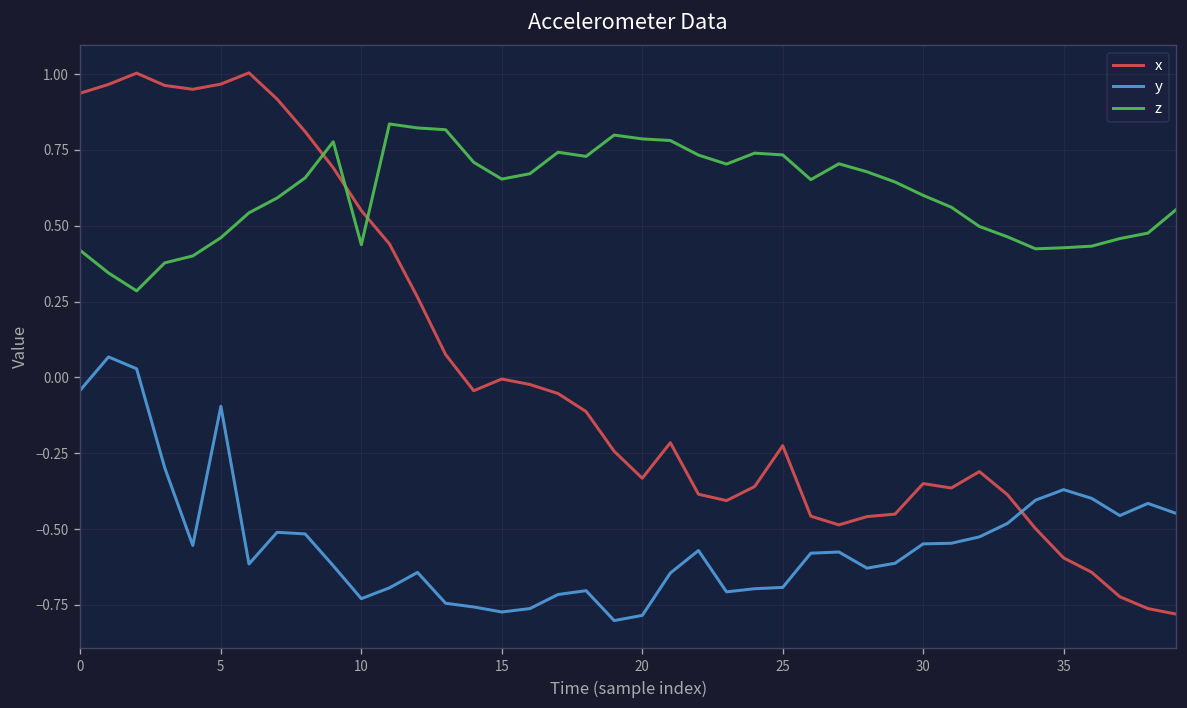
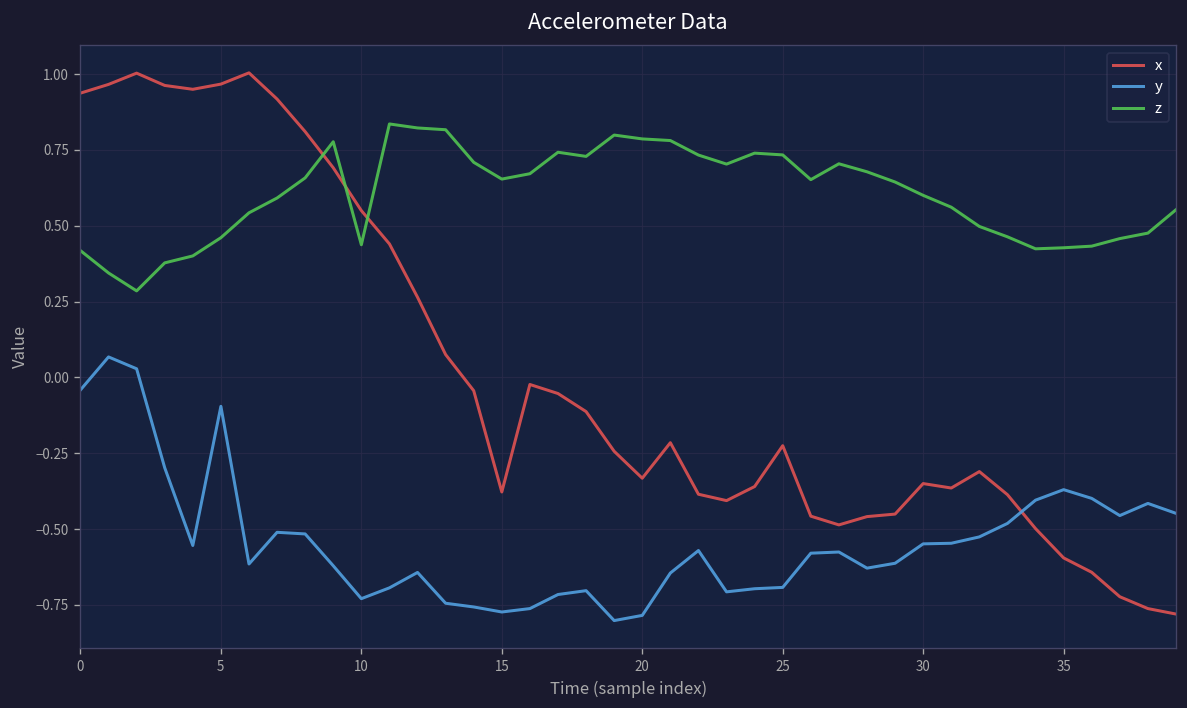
  {
    "x": {
      "0": 0.94,
      "5": 0.97,
      "10": 0.55,
-     "15": -0.01,
+     "15": -0.38,
      "20": -0.33,
      "25": -0.23,
      "30": -0.35,
      "35": -0.60
    },
    "y": {
      "0": -0.04,
      "5": -0.10,
      "10": -0.73,
      "15": -0.77,
      "20": -0.78,
      "25": -0.69,
      "30": -0.55,
      "35": -0.37
    },
    "z": {
      "0": 0.42,
      "5": 0.46,
      "10": 0.44,
      "15": 0.65,
      "20": 0.79,
      "25": 0.73,
      "30": 0.60,
      "35": 0.43
    }
  }
